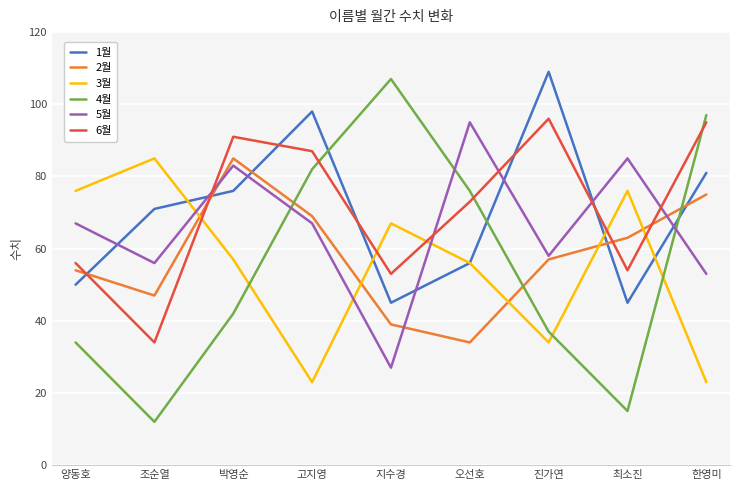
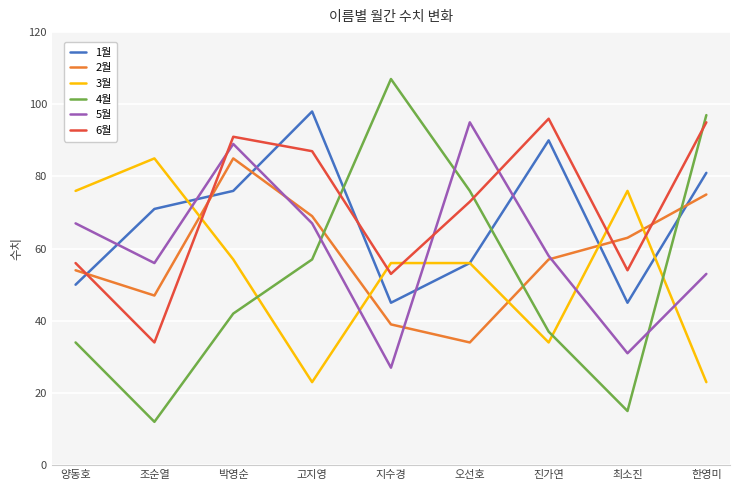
  {
    "1월": {
      "양동호": 50,
      "조순열": 71,
      "박영순": 76,
      "고지영": 98,
      "지수경": 45,
-     "진가연": 109,
+     "진가연": 90,
      "최소진": 45,
      "한영미": 81
    },
    "3월": {
      "양동호": 76,
      "조순열": 85,
      "박영순": 57,
      "고지영": 23,
-     "지수경": 67,
+     "지수경": 56,
      "진가연": 34,
      "최소진": 76,
      "한영미": 23
    },
    "4월": {
      "양동호": 34,
      "조순열": 12,
      "박영순": 42,
-     "고지영": 82,
+     "고지영": 57,
      "지수경": 107,
      "오선호": 76,
      "진가연": 37,
      "최소진": 15,
      "한영미": 97
    },
    "5월": {
      "양동호": 67,
      "조순열": 56,
-     "박영순": 83,
+     "박영순": 89,
      "고지영": 67,
      "지수경": 27,
      "오선호": 95,
      "진가연": 58,
-     "최소진": 85,
+     "최소진": 31,
      "한영미": 53
    }
  }
